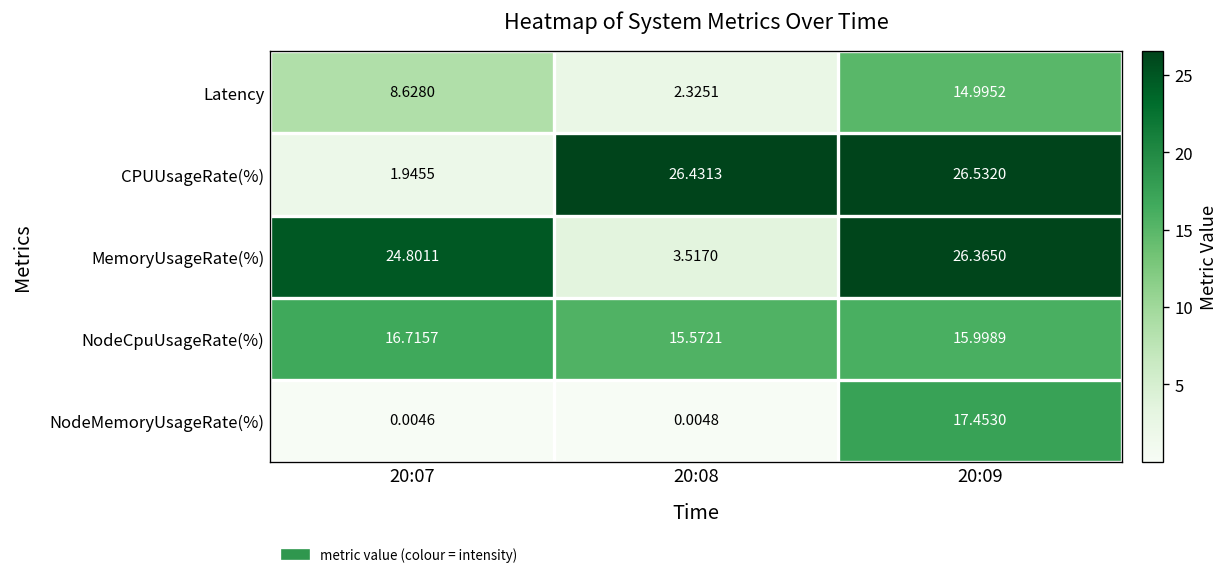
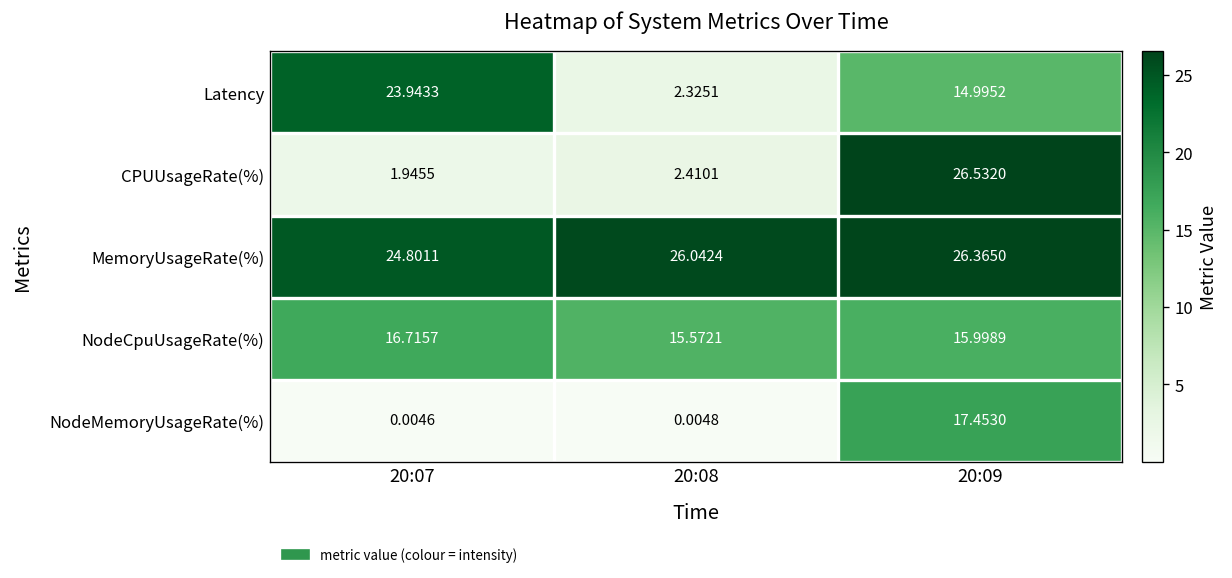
  {
    "Latency": {
-     "20:07": 8.6280,
+     "20:07": 23.9433,
      "20:08": 2.3251,
      "20:09": 14.9952
    },
    "CPUUsageRate(%)": {
      "20:07": 1.9455,
-     "20:08": 26.4313,
+     "20:08": 2.4101,
      "20:09": 26.5320
    },
    "MemoryUsageRate(%)": {
      "20:07": 24.8011,
-     "20:08": 3.5170,
+     "20:08": 26.0424,
      "20:09": 26.3650
    },
    "NodeCpuUsageRate(%)": {
      "20:07": 16.7157,
      "20:08": 15.5721,
      "20:09": 15.9989
    },
    "NodeMemoryUsageRate(%)": {
      "20:07": 0.0046,
      "20:08": 0.0048,
      "20:09": 17.4530
    }
  }
